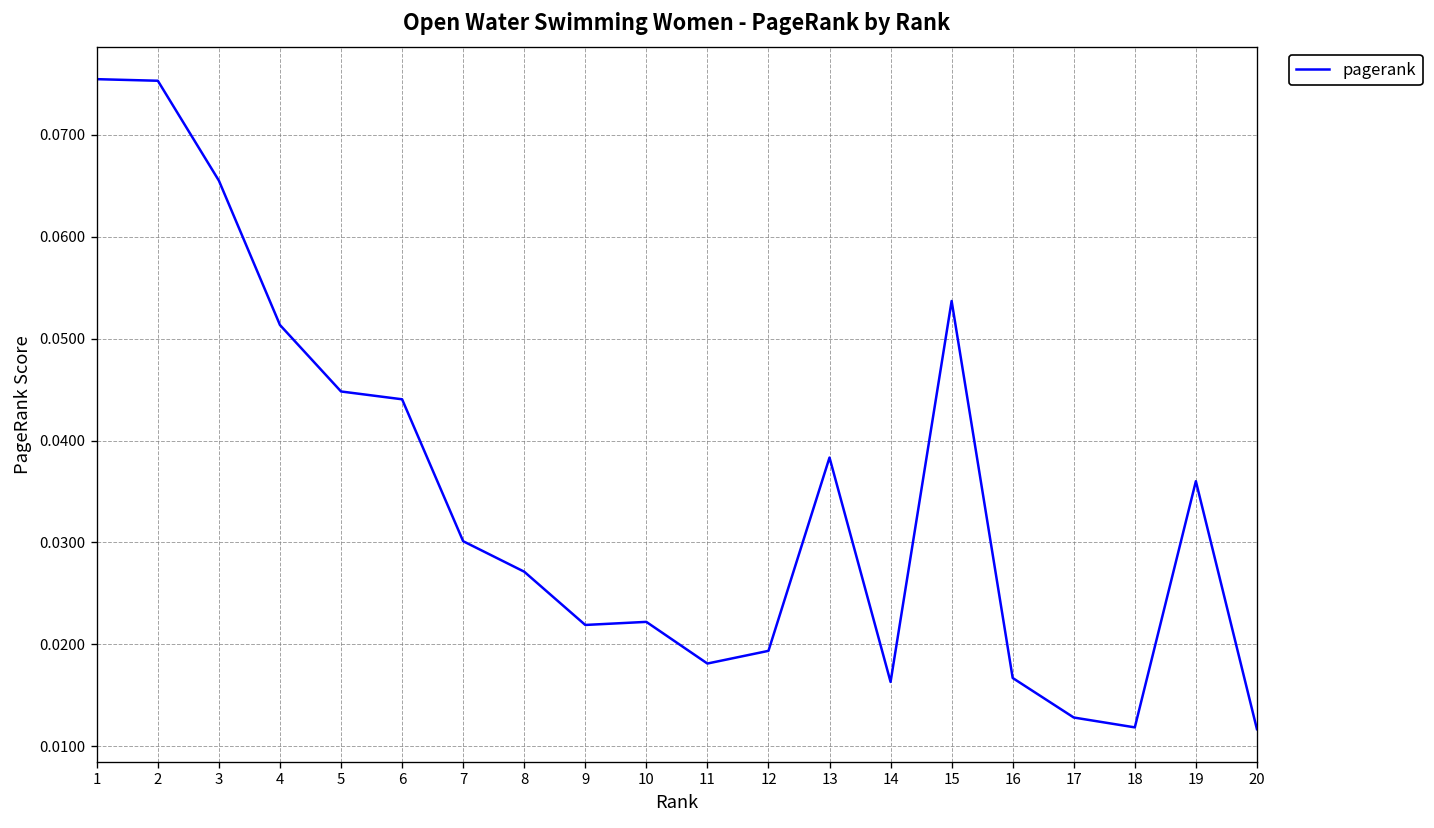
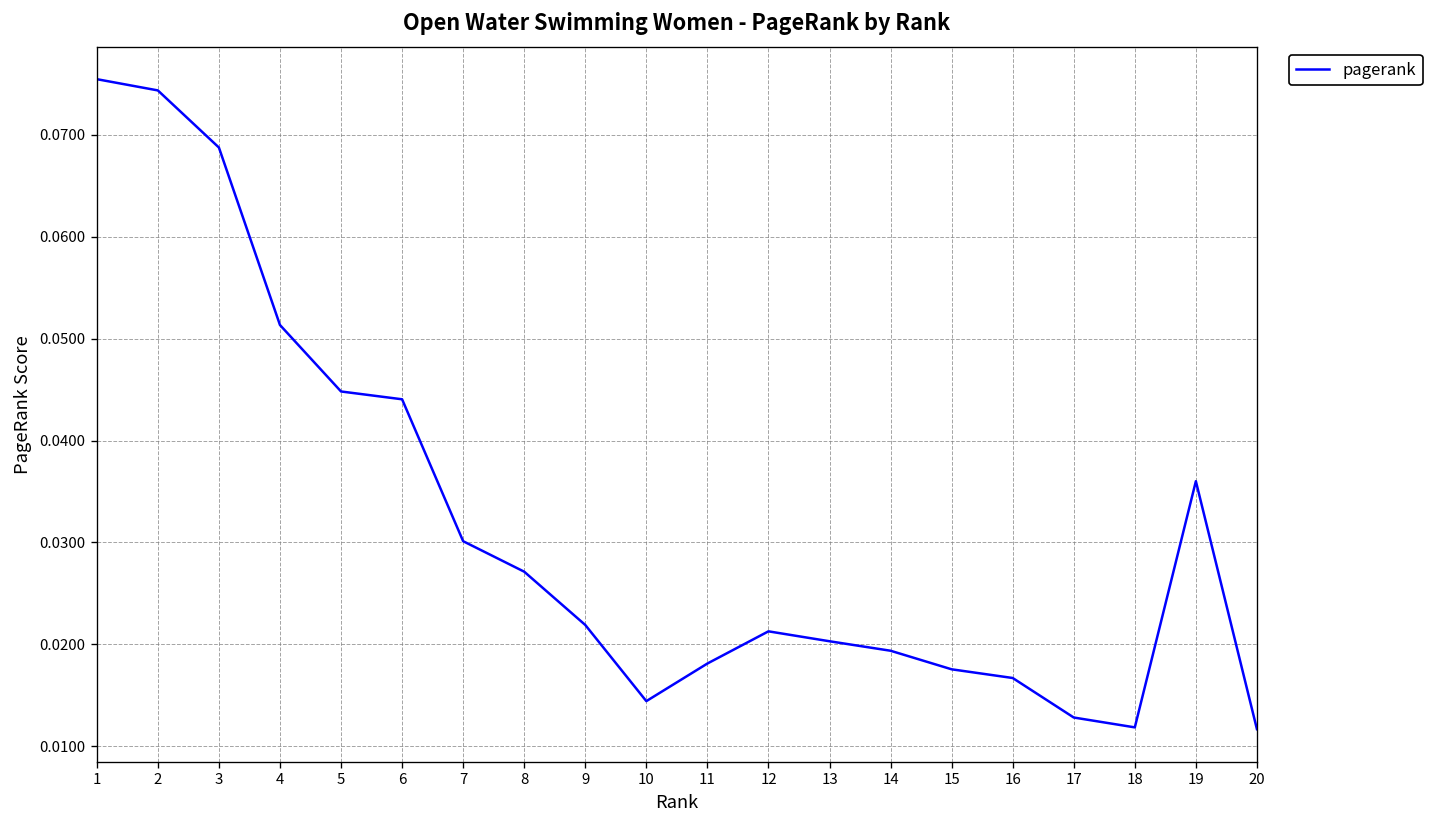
  {
    "1": 0.075,
-   "2": 0.075,
-   "3": 0.065,
+   "2": 0.074,
+   "3": 0.069,
    "4": 0.051,
    "5": 0.045,
    "6": 0.044,
    "7": 0.030,
    "8": 0.027,
    "9": 0.022,
-   "10": 0.022,
+   "10": 0.014,
    "11": 0.018,
-   "12": 0.019,
-   "13": 0.038,
-   "14": 0.016,
-   "15": 0.054,
+   "12": 0.021,
+   "13": 0.020,
+   "14": 0.019,
+   "15": 0.018,
    "16": 0.017,
    "17": 0.013,
    "18": 0.012,
    "19": 0.036,
    "20": 0.012
  }
